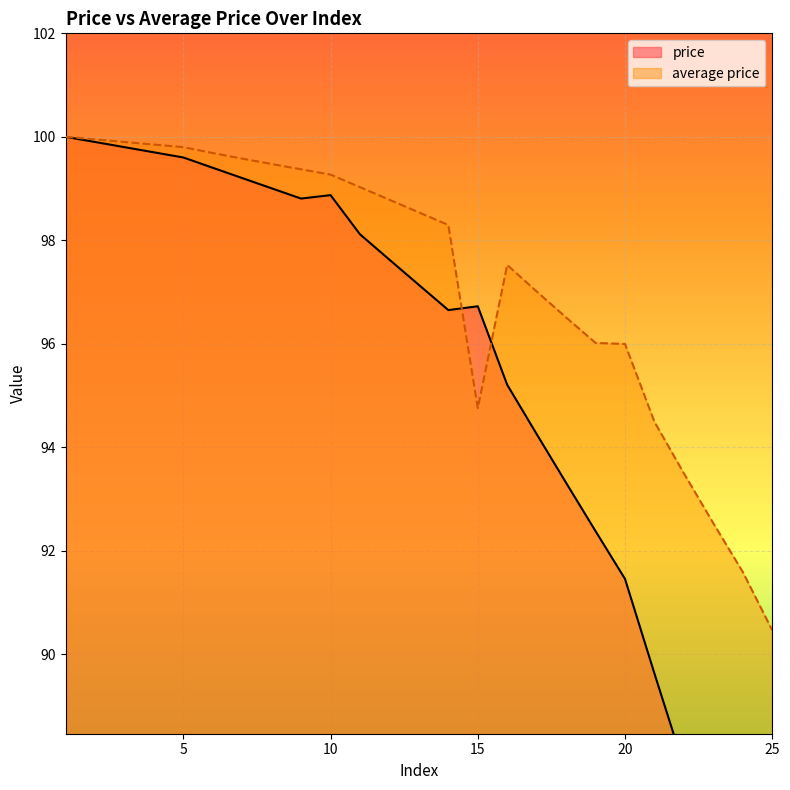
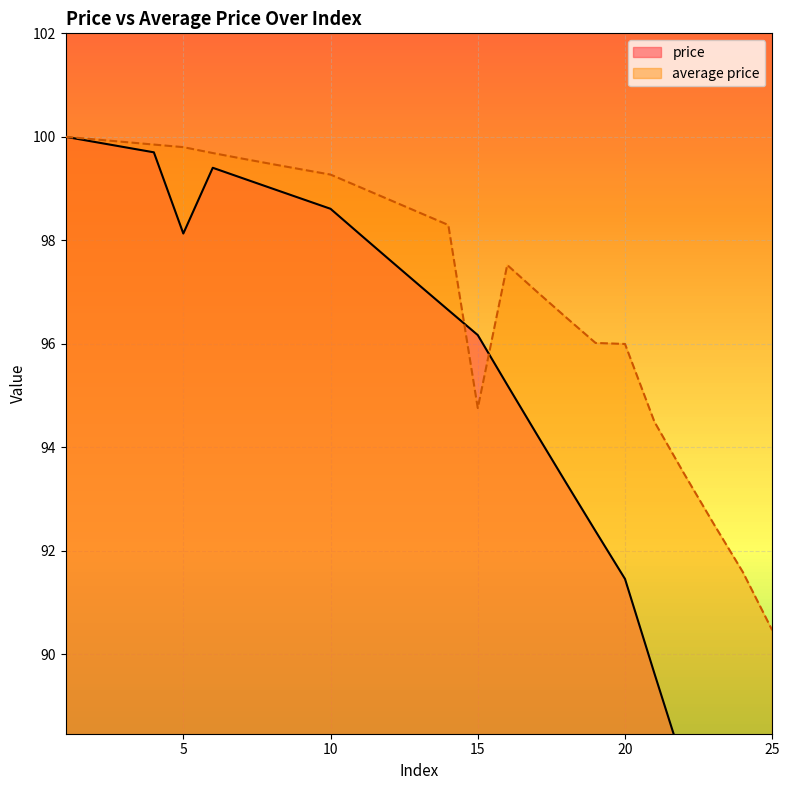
  {
    "price": {
-     "5": 99.6,
-     "10": 98.9,
-     "15": 96.7,
+     "5": 98.1,
+     "10": 98.6,
+     "15": 96.2,
      "20": 91.5
    },
    "average price": {
      "5": 99.8,
      "10": 99.3,
      "15": 94.8,
      "20": 96.0,
      "25": 90.5
    }
  }
